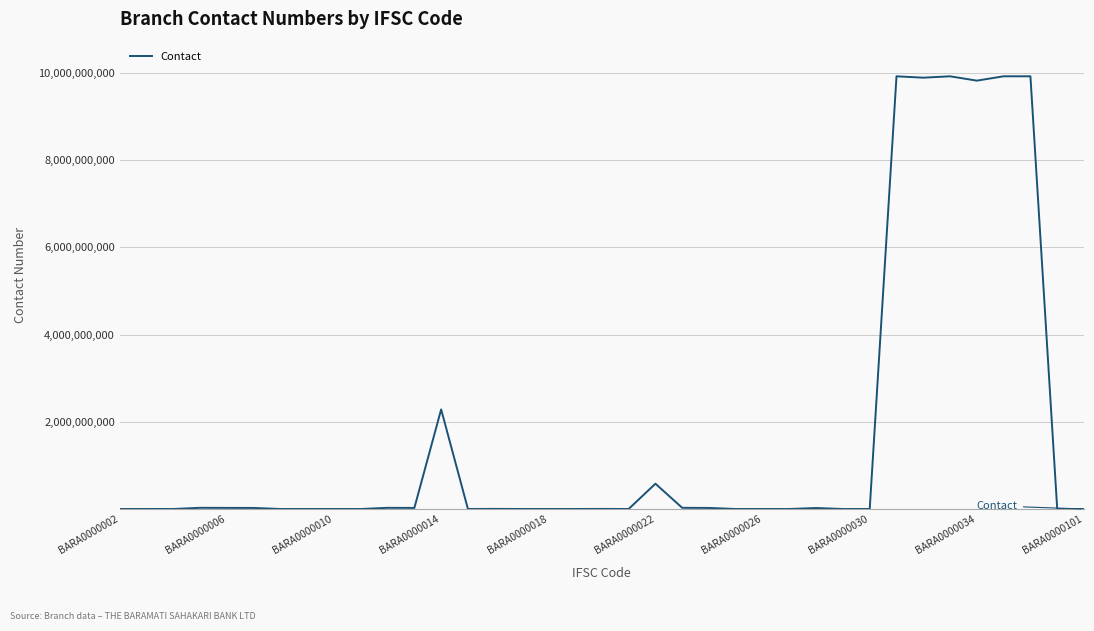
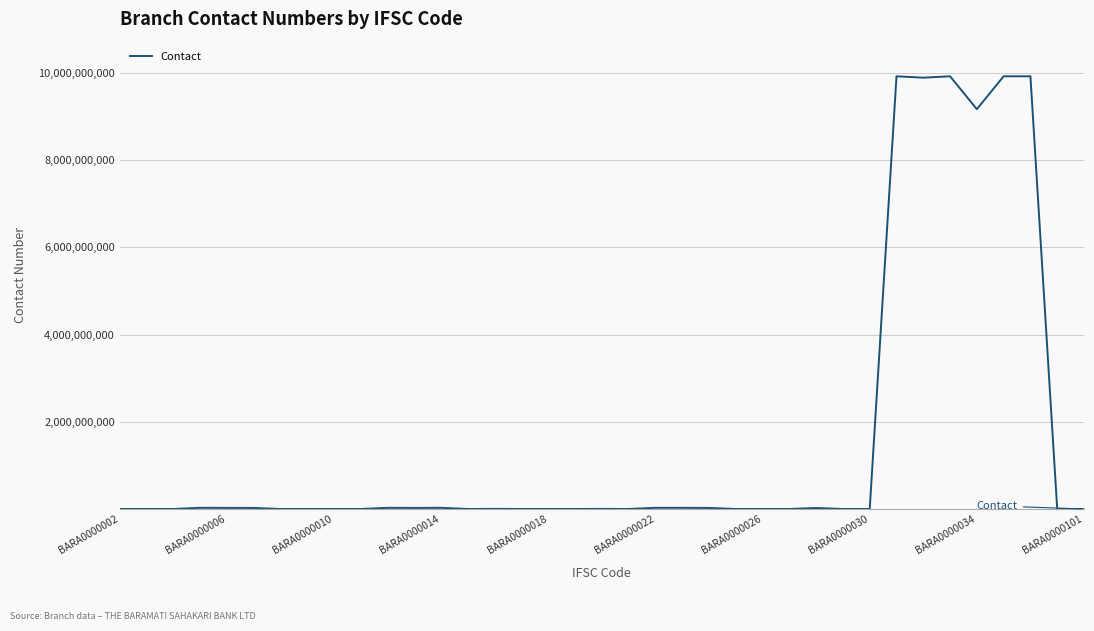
  {
    "BARA0000002": "0",
    "BARA0000006": "0",
    "BARA0000010": "0",
-   "BARA0000014": "2,300,000,000",
+   "BARA0000014": "0",
    "BARA0000018": "0",
-   "BARA0000022": "600,000,000",
+   "BARA0000022": "0",
    "BARA0000026": "0",
    "BARA0000030": "0",
-   "BARA0000034": "9,800,000,000",
+   "BARA0000034": "9,200,000,000",
    "BARA0000101": "0"
  }
